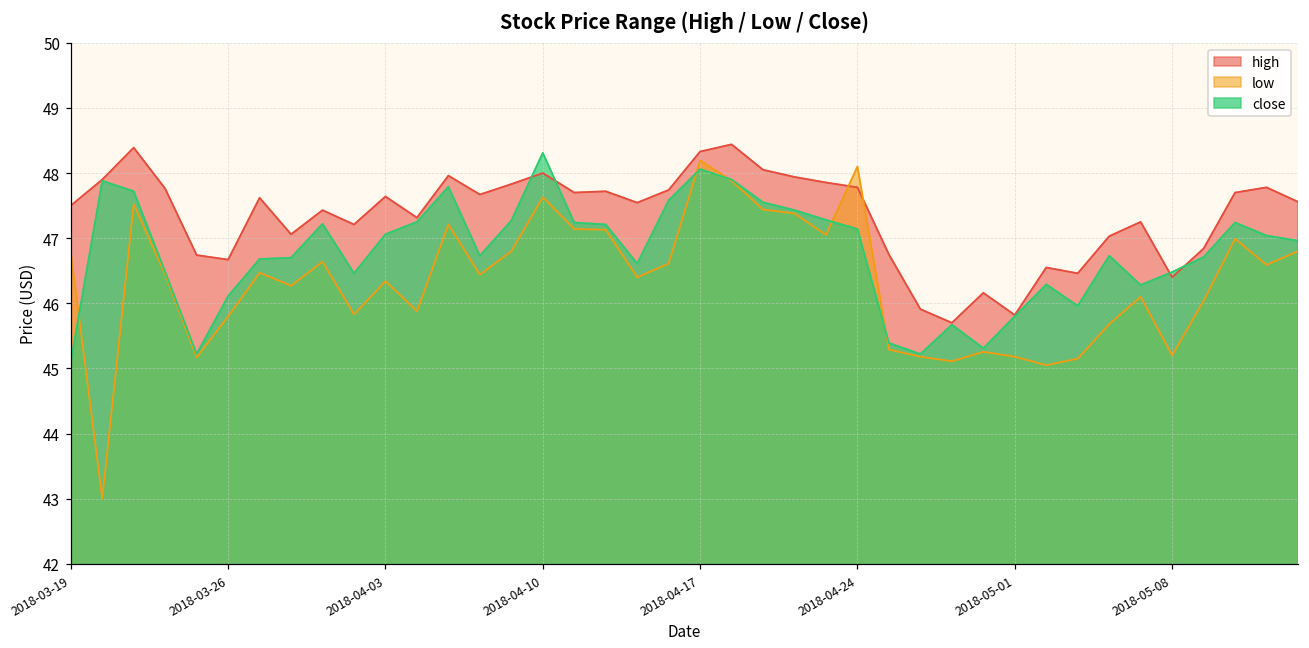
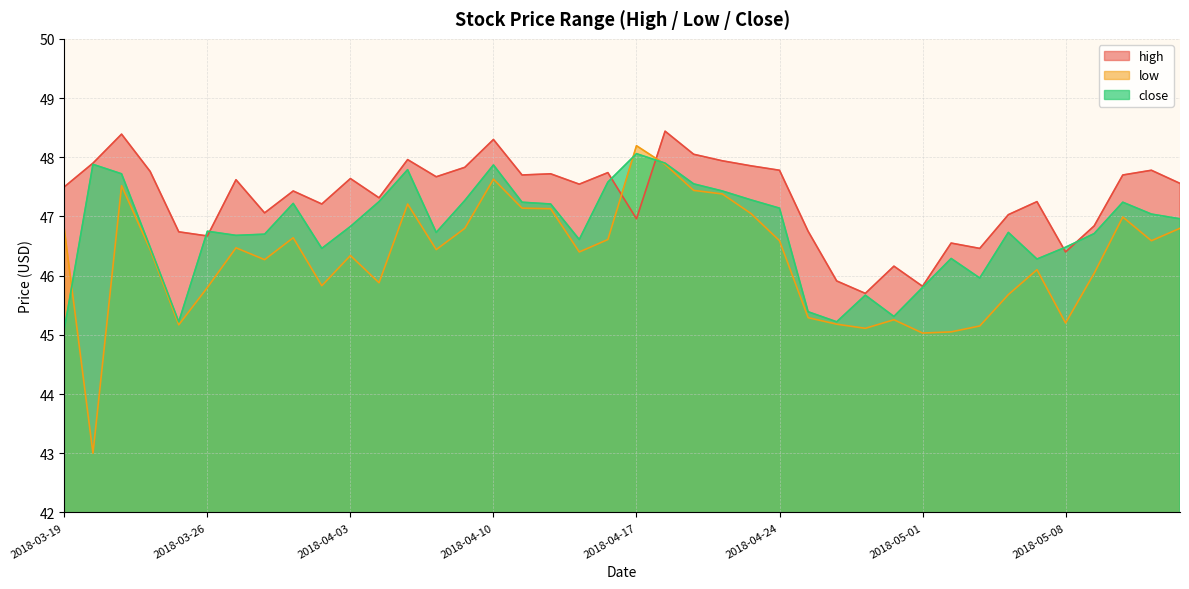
  {
    "high": {
      "2018-03-19": 47.5,
      "2018-03-26": 46.7,
      "2018-04-03": 47.6,
-     "2018-04-10": 48.0,
-     "2018-04-17": 48.3,
+     "2018-04-10": 48.3,
+     "2018-04-17": 47.0,
      "2018-04-24": 47.8,
      "2018-05-08": 46.4
    },
    "low": {
      "2018-03-19": 46.8,
      "2018-03-26": 45.8,
      "2018-04-03": 46.3,
      "2018-04-10": 47.6,
      "2018-04-17": 48.2,
-     "2018-04-24": 48.1,
-     "2018-05-01": 45.2,
+     "2018-04-24": 46.6,
+     "2018-05-01": 45.0,
      "2018-05-08": 45.2
    },
    "close": {
      "2018-03-19": 45.1,
-     "2018-03-26": 46.1,
-     "2018-04-03": 47.1,
-     "2018-04-10": 48.3,
+     "2018-03-26": 46.8,
+     "2018-04-03": 46.8,
+     "2018-04-10": 47.9,
      "2018-04-17": 48.1,
      "2018-04-24": 47.1,
      "2018-05-08": 46.5
    }
  }
